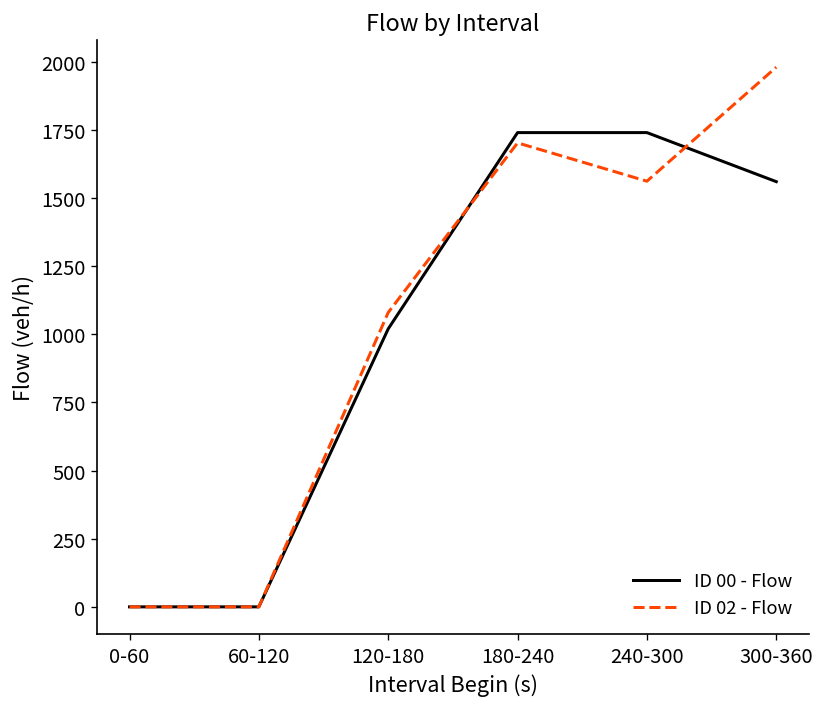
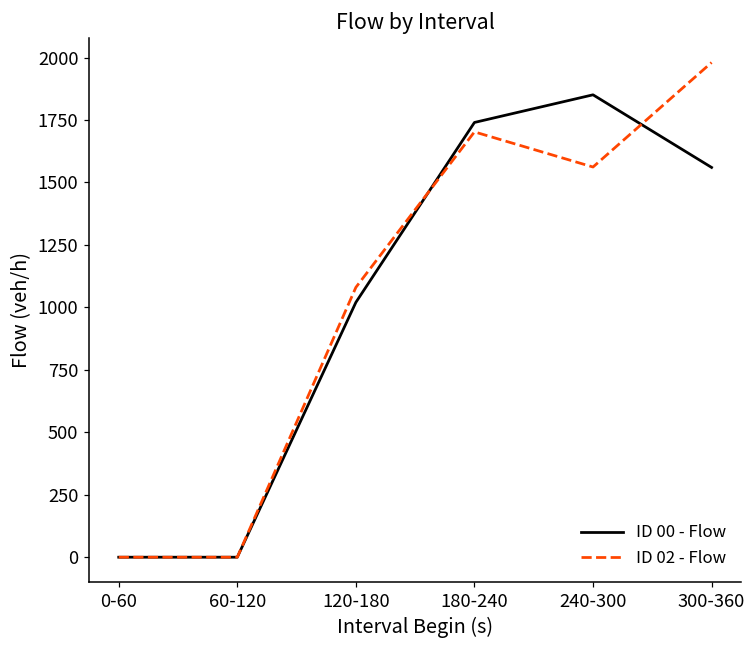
  {
    "ID 00 - Flow": {
      "120-180": 1020,
      "180-240": 1740,
-     "240-300": 1740,
+     "240-300": 1850,
      "300-360": 1560
    },
    "ID 02 - Flow": {
      "120-180": 1080,
      "180-240": 1700,
      "240-300": 1560,
      "300-360": 1980
    }
  }
